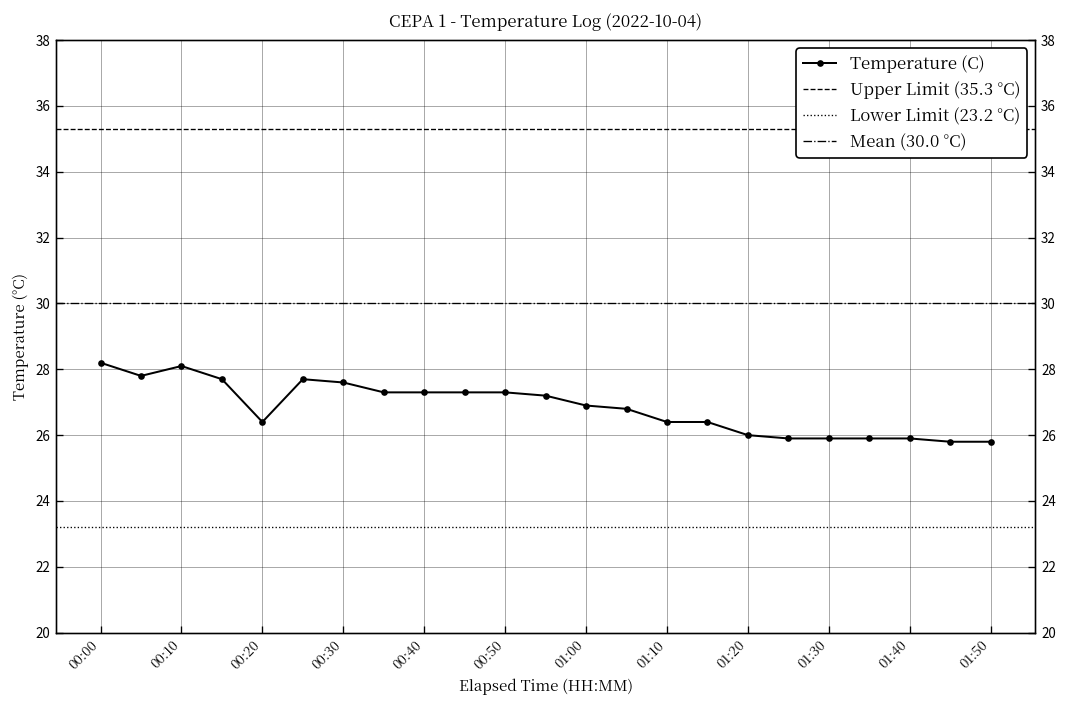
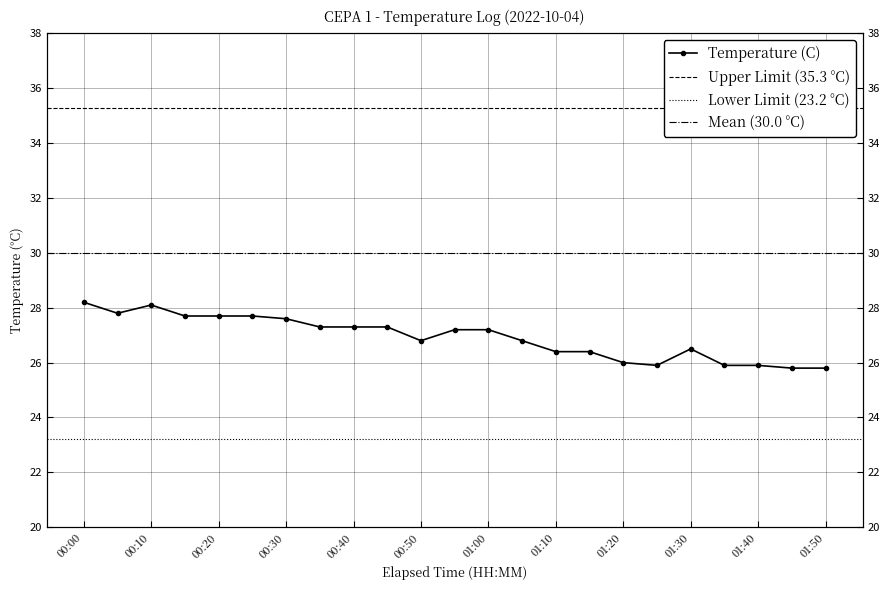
  {
    "00:00": 28.2,
    "00:10": 28.1,
-   "00:20": 26.4,
+   "00:20": 27.7,
    "00:30": 27.6,
    "00:40": 27.3,
-   "00:50": 27.3,
-   "01:00": 26.9,
+   "00:50": 26.8,
+   "01:00": 27.2,
    "01:10": 26.4,
    "01:20": 26.0,
-   "01:30": 25.9,
+   "01:30": 26.5,
    "01:40": 25.9,
    "01:50": 25.8
  }
